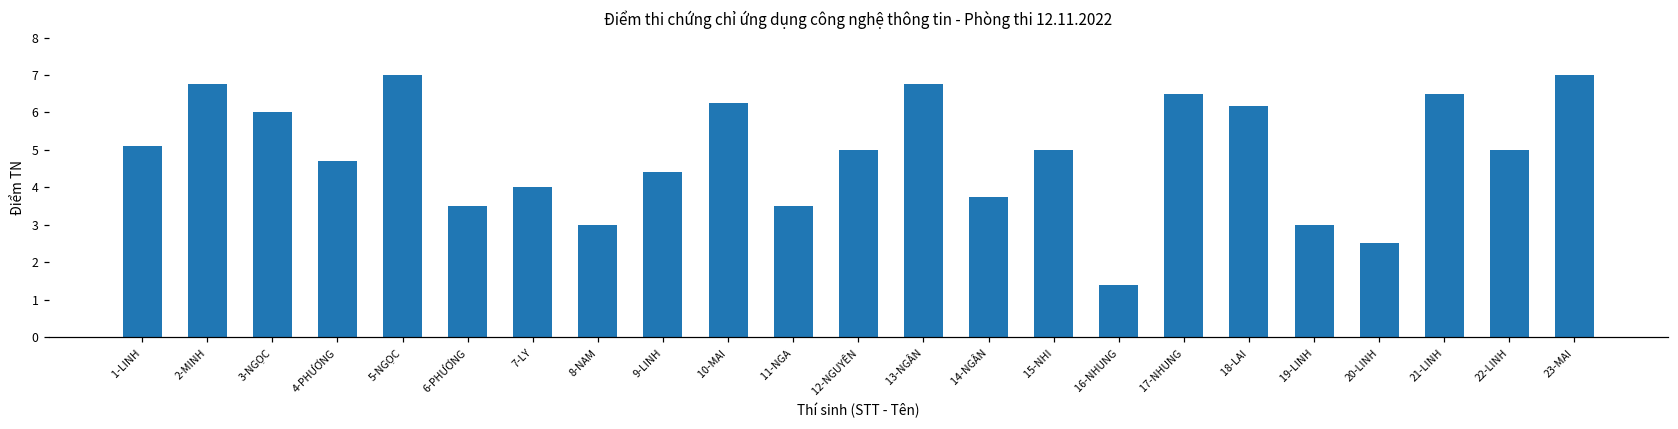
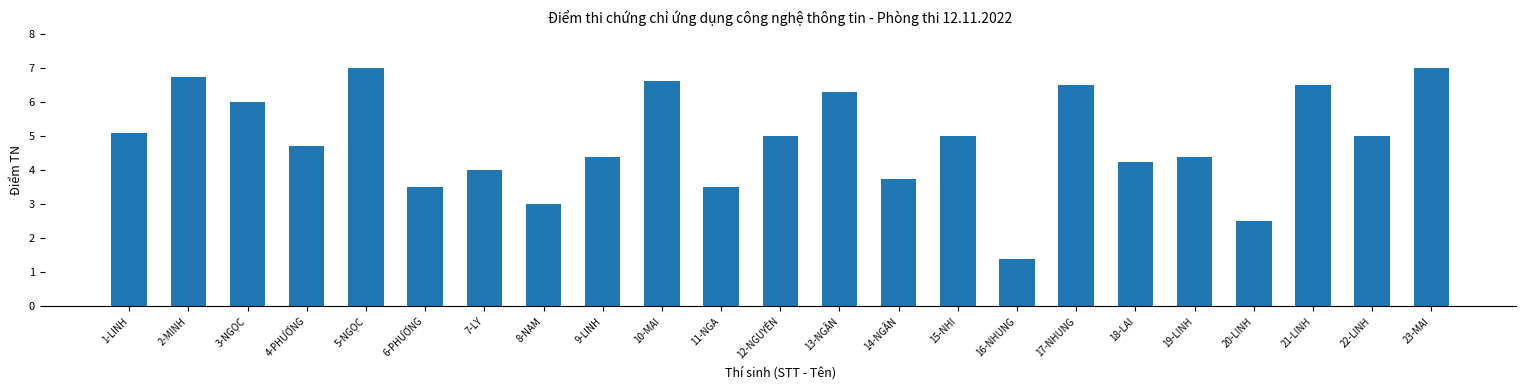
  {
    "1-LINH": 5.1,
    "2-MINH": 6.8,
    "3-NGỌC": 6.0,
    "4-PHƯƠNG": 4.7,
    "5-NGỌC": 7.0,
    "6-PHƯƠNG": 3.5,
    "7-LY": 4.0,
    "8-NAM": 3.0,
    "9-LINH": 4.4,
-   "10-MAI": 6.3,
+   "10-MAI": 6.6,
    "11-NGA": 3.5,
    "12-NGUYÊN": 5.0,
-   "13-NGÂN": 6.8,
+   "13-NGÂN": 6.3,
    "14-NGÂN": 3.8,
    "15-NHI": 5.0,
    "16-NHUNG": 1.4,
    "17-NHUNG": 6.5,
-   "18-LAI": 6.2,
-   "19-LINH": 3.0,
+   "18-LAI": 4.3,
+   "19-LINH": 4.4,
    "20-LINH": 2.5,
    "21-LINH": 6.5,
    "22-LINH": 5.0,
    "23-MAI": 7.0
  }
